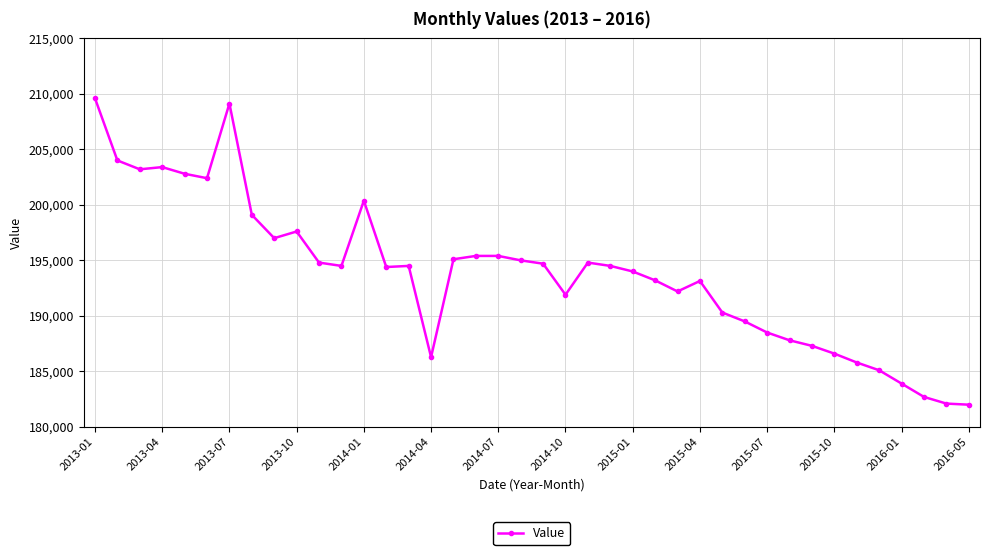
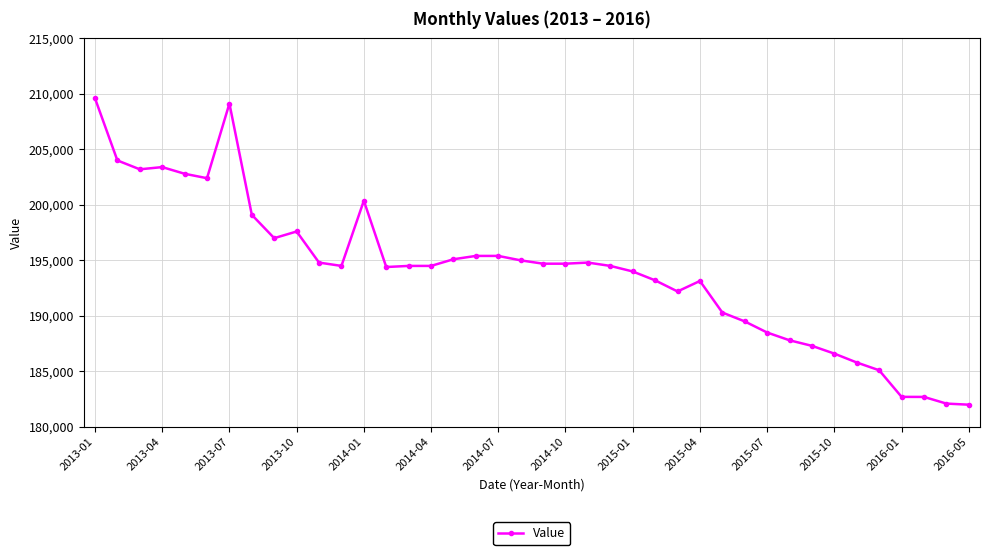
  {
    "2013-01": "209,600",
    "2013-04": "203,400",
    "2013-07": "209,100",
    "2013-10": "197,600",
    "2014-01": "200,400",
-   "2014-04": "186,300",
+   "2014-04": "194,500",
    "2014-07": "195,400",
-   "2014-10": "191,900",
+   "2014-10": "194,700",
    "2015-01": "194,000",
    "2015-04": "193,100",
    "2015-07": "188,500",
    "2015-10": "186,600",
-   "2016-01": "183,900",
+   "2016-01": "182,700",
    "2016-05": "182,000"
  }
